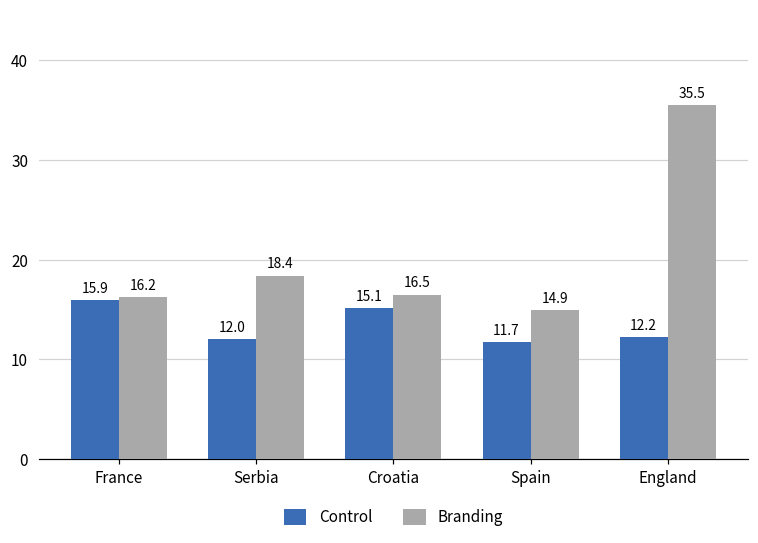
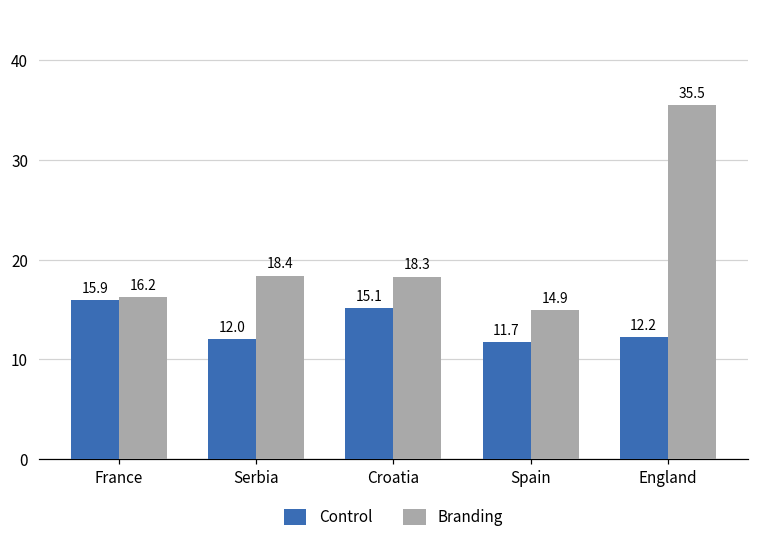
  {
    "Control": {
      "France": 15.9,
      "Serbia": 12.0,
      "Croatia": 15.1,
      "Spain": 11.7,
      "England": 12.2
    },
    "Branding": {
      "France": 16.2,
      "Serbia": 18.4,
-     "Croatia": 16.5,
+     "Croatia": 18.3,
      "Spain": 14.9,
      "England": 35.5
    }
  }
